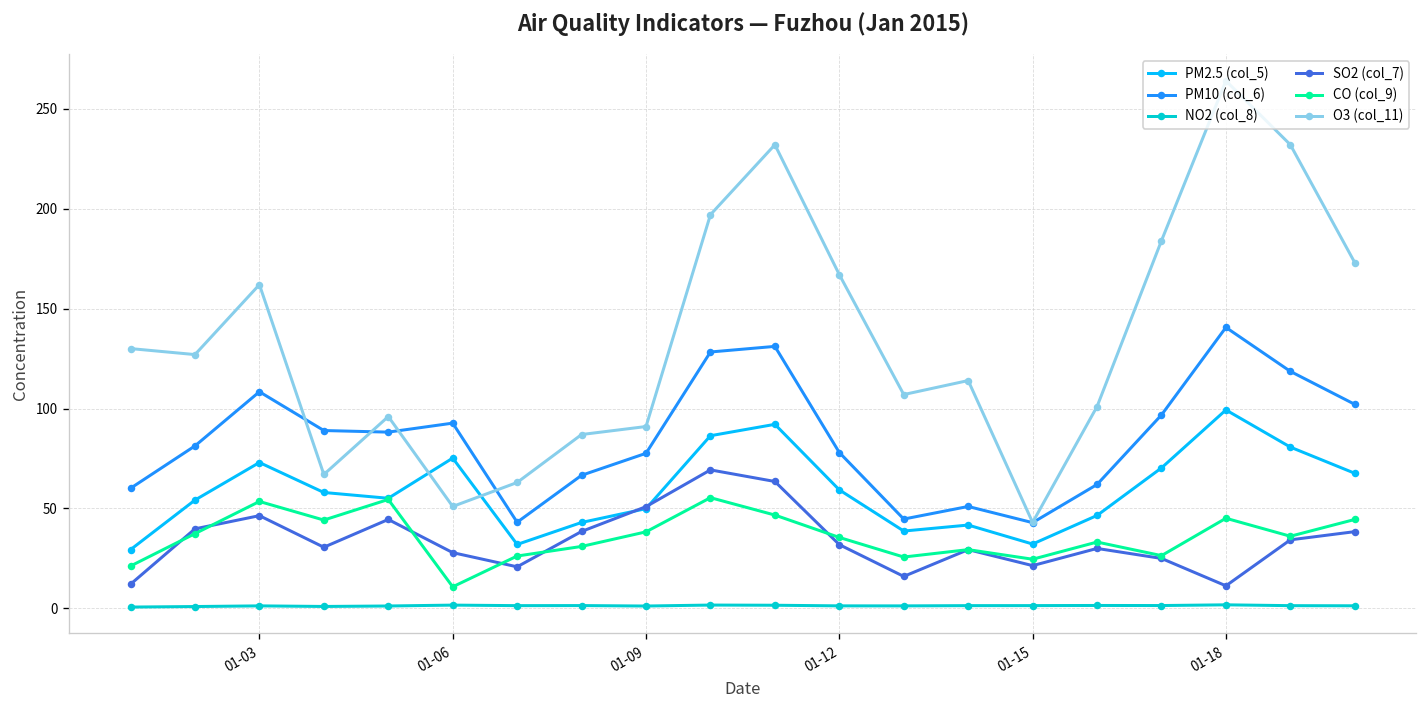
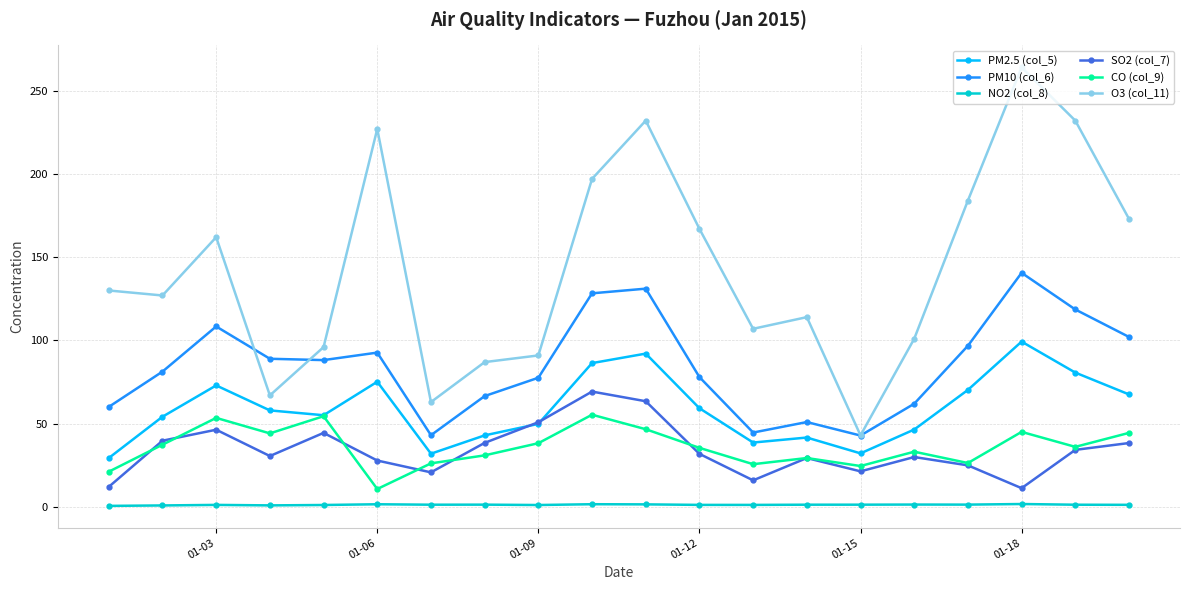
  {
    "SO2 (col_7)": {
      "01-03": 46,
      "01-06": 28,
      "01-12": 32,
      "01-15": 21,
      "01-18": 11
    },
    "CO (col_9)": {
      "01-03": 54,
      "01-06": 11,
      "01-09": 38,
      "01-12": 36,
      "01-15": 25,
      "01-18": 45
    },
    "O3 (col_11)": {
      "01-03": 162,
-     "01-06": 51,
+     "01-06": 227,
      "01-09": 91,
      "01-12": 167
    }
  }
